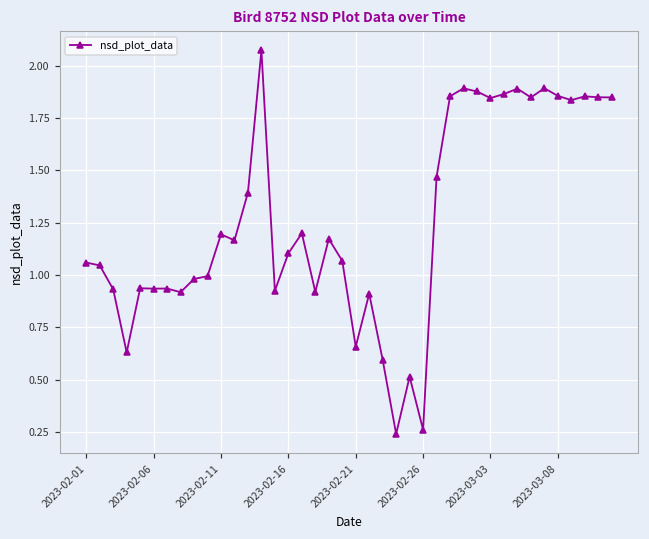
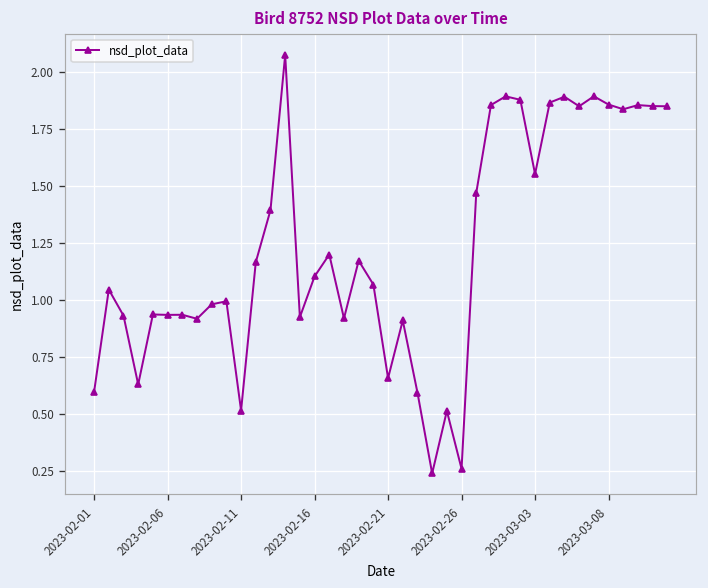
  {
-   "2023-02-01": 1.06,
+   "2023-02-01": 0.60,
    "2023-02-06": 0.93,
-   "2023-02-11": 1.19,
+   "2023-02-11": 0.52,
    "2023-02-16": 1.10,
    "2023-02-21": 0.66,
    "2023-02-26": 0.26,
-   "2023-03-03": 1.84,
+   "2023-03-03": 1.55,
    "2023-03-08": 1.86
  }
